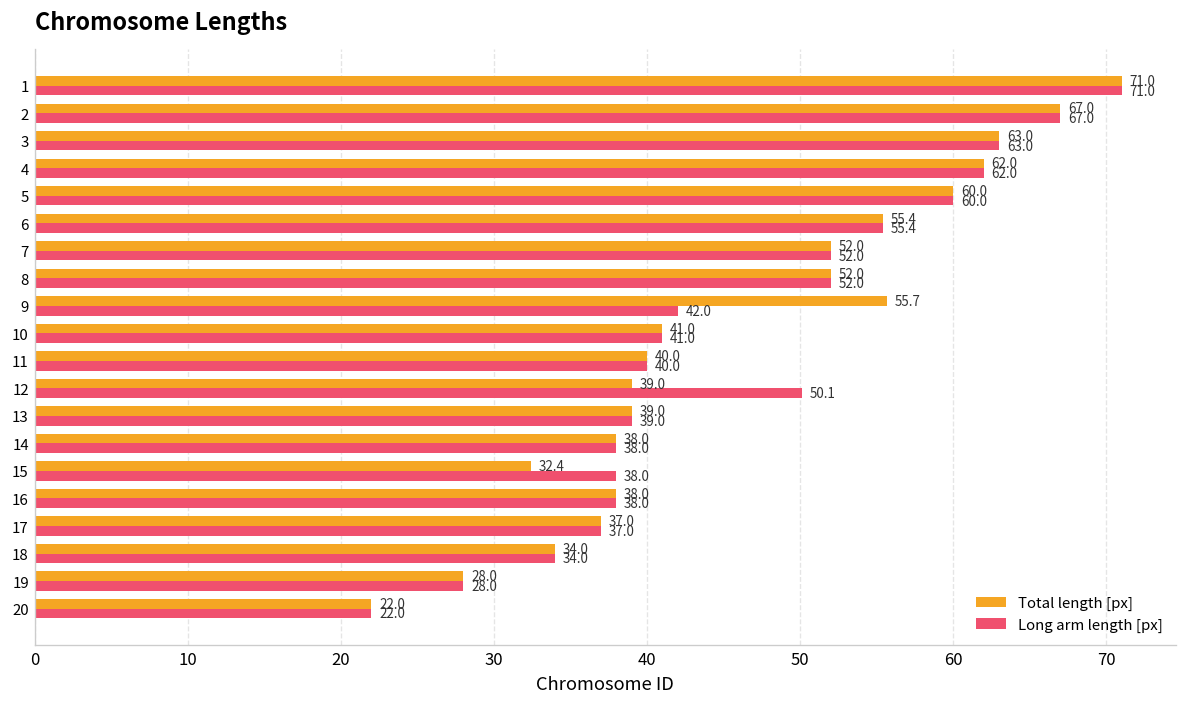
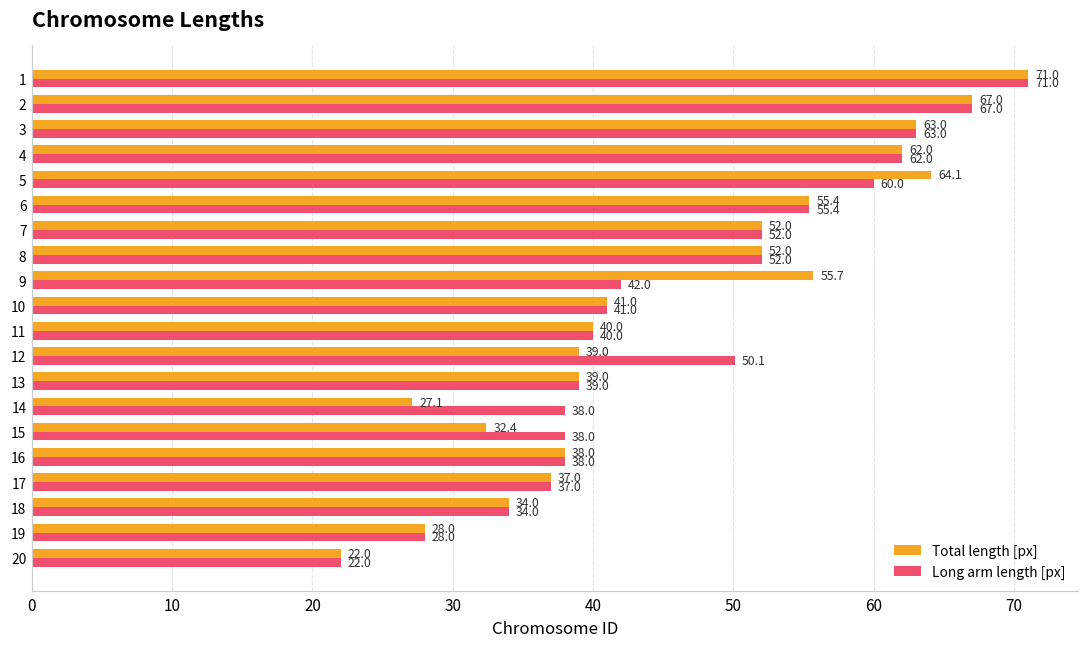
  {
    "Total length [px]": {
-     "5": 60.0,
+     "5": 64.1,
      "9": 55.7,
      "12": 39.0,
-     "14": 38.0,
+     "14": 27.1,
      "15": 32.4
    },
    "Long arm length [px]": {
      "9": 42.0,
      "12": 50.1,
      "15": 38.0
    }
  }
